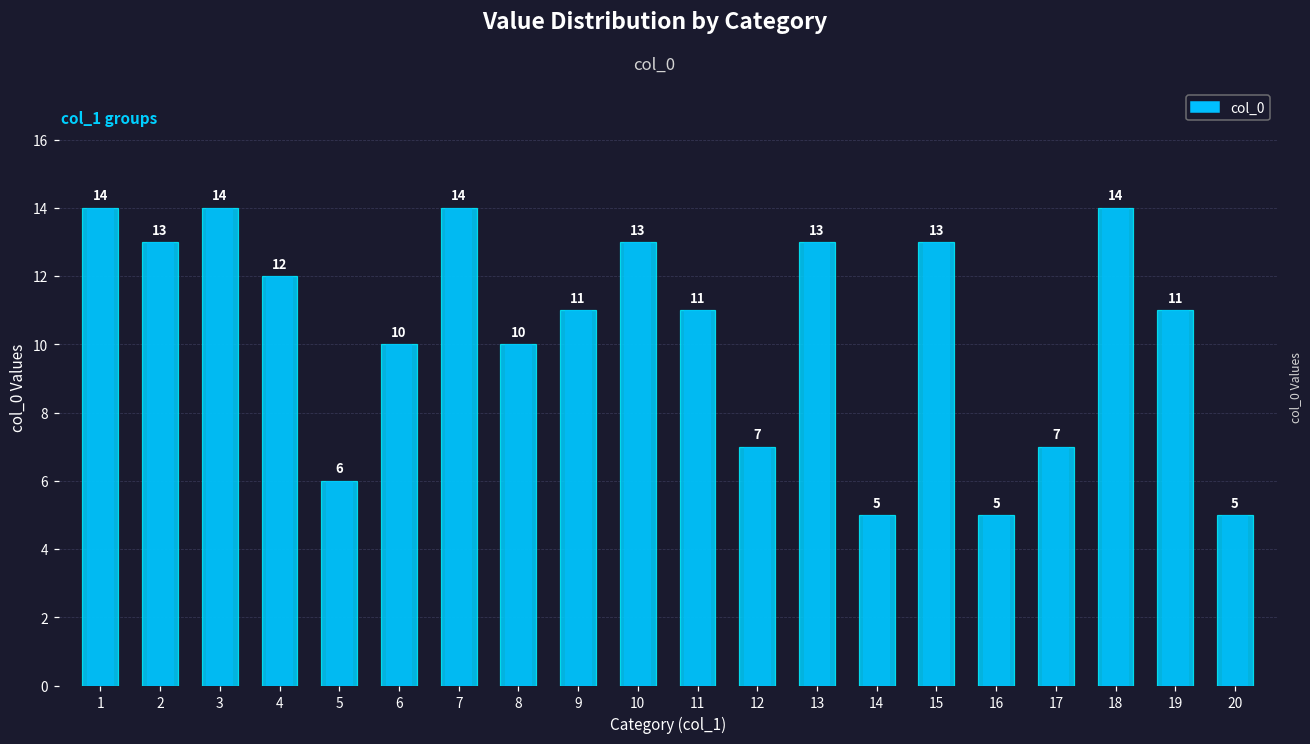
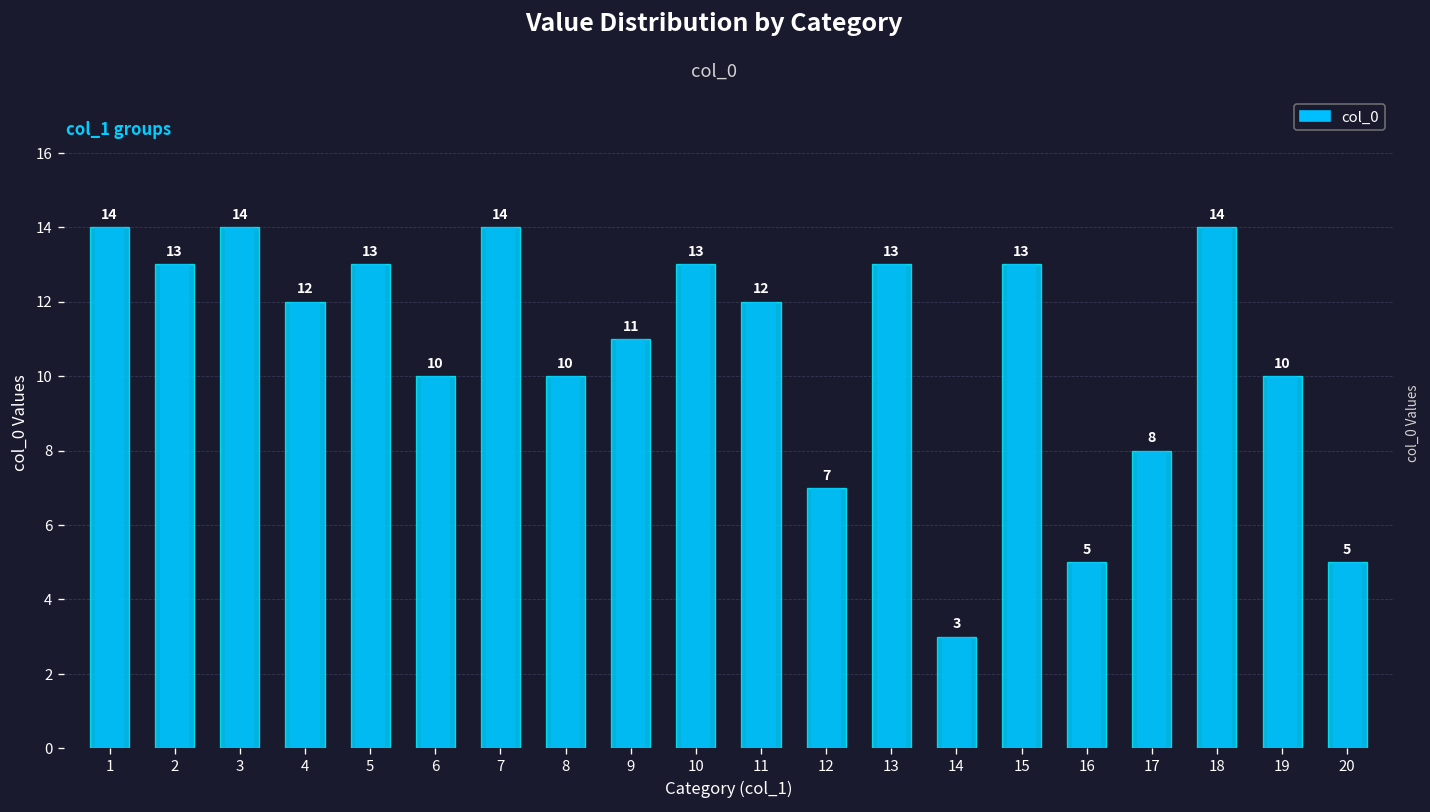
  {
    "1": 14,
    "2": 13,
    "3": 14,
    "4": 12,
-   "5": 6,
+   "5": 13,
    "6": 10,
    "7": 14,
    "8": 10,
    "9": 11,
    "10": 13,
-   "11": 11,
+   "11": 12,
    "12": 7,
    "13": 13,
-   "14": 5,
+   "14": 3,
    "15": 13,
    "16": 5,
-   "17": 7,
+   "17": 8,
    "18": 14,
-   "19": 11,
+   "19": 10,
    "20": 5
  }
